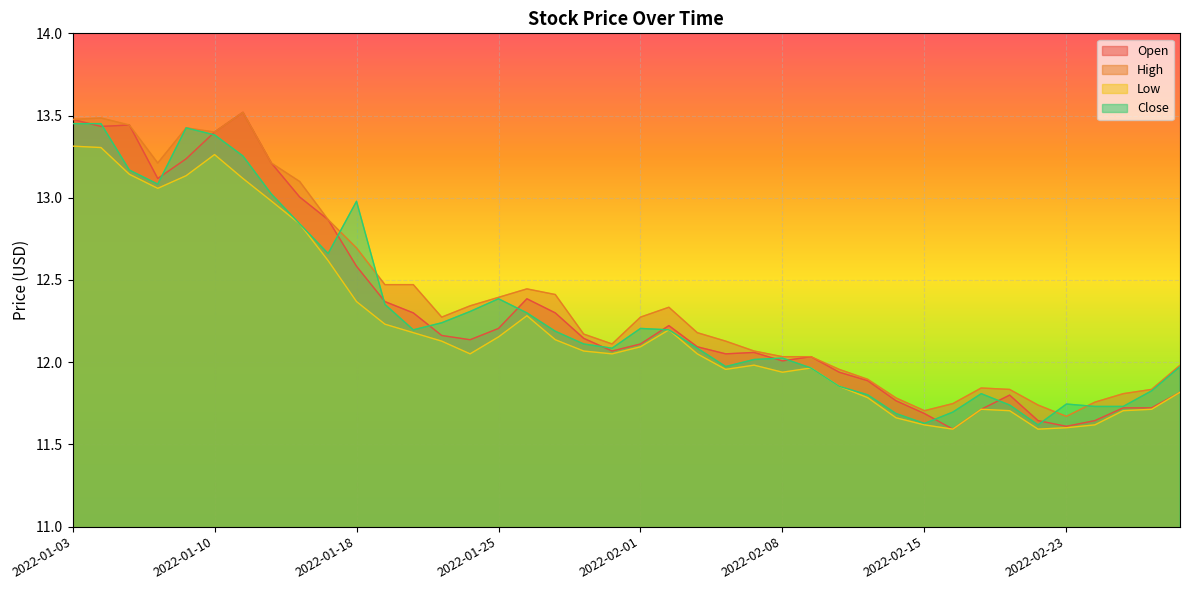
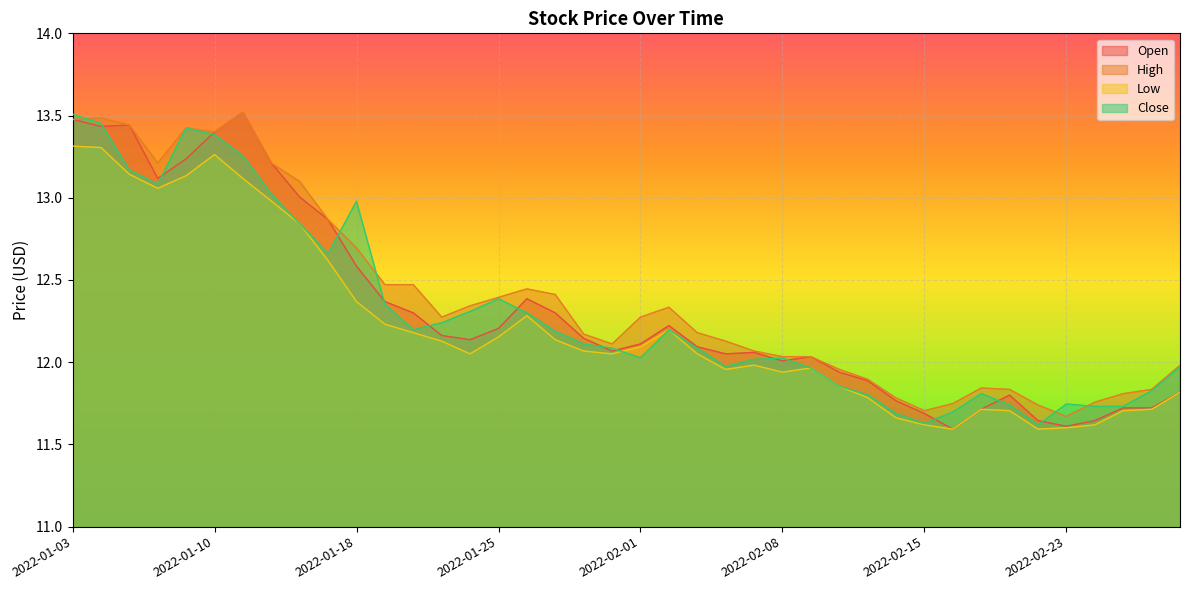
  {
    "Close": {
-     "2022-01-03": 13.45,
+     "2022-01-03": 13.51,
      "2022-01-10": 13.38,
      "2022-01-18": 12.98,
-     "2022-02-01": 12.21,
+     "2022-02-01": 12.03,
      "2022-02-23": 11.75
    }
  }
